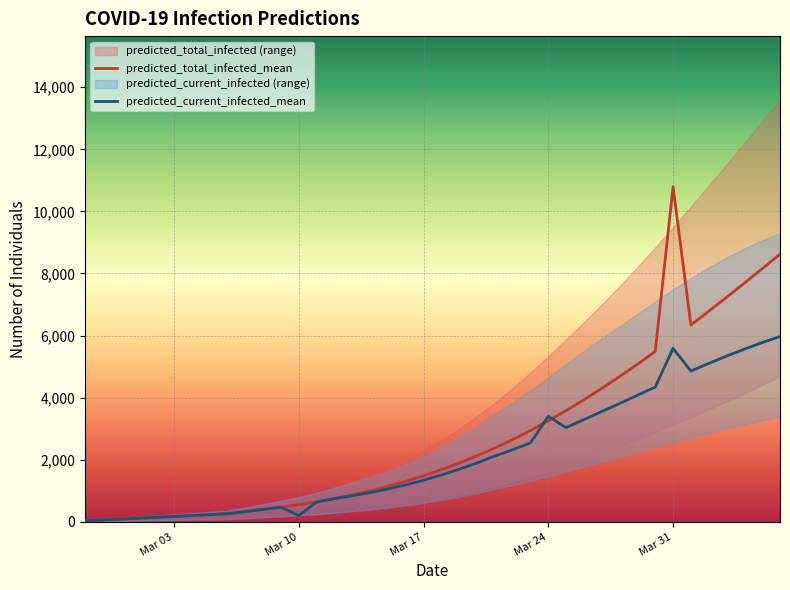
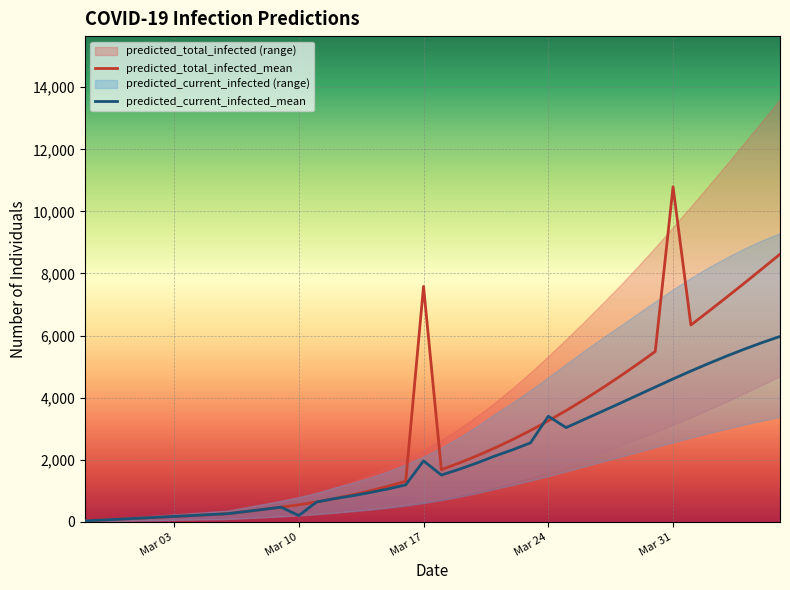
  {
    "predicted_total_infected_mean": {
      "Mar 10": "500",
-     "Mar 17": "1,500",
+     "Mar 17": "7,600",
      "Mar 24": "3,300",
      "Mar 31": "10,800"
    },
    "predicted_current_infected_mean": {
      "Mar 10": "200",
-     "Mar 17": "1,300",
+     "Mar 17": "2,000",
      "Mar 24": "3,400",
-     "Mar 31": "5,600"
+     "Mar 31": "4,600"
    }
  }
